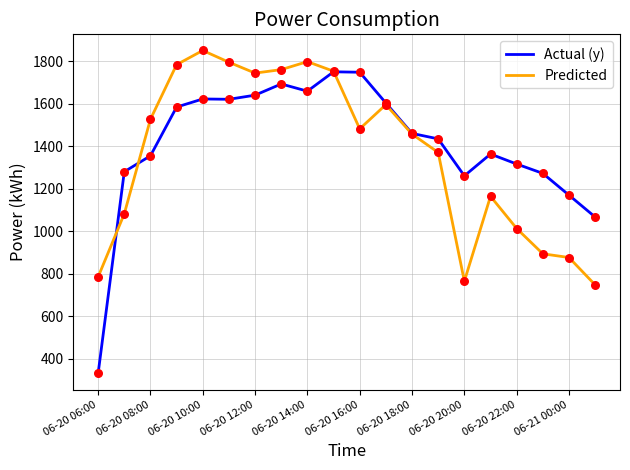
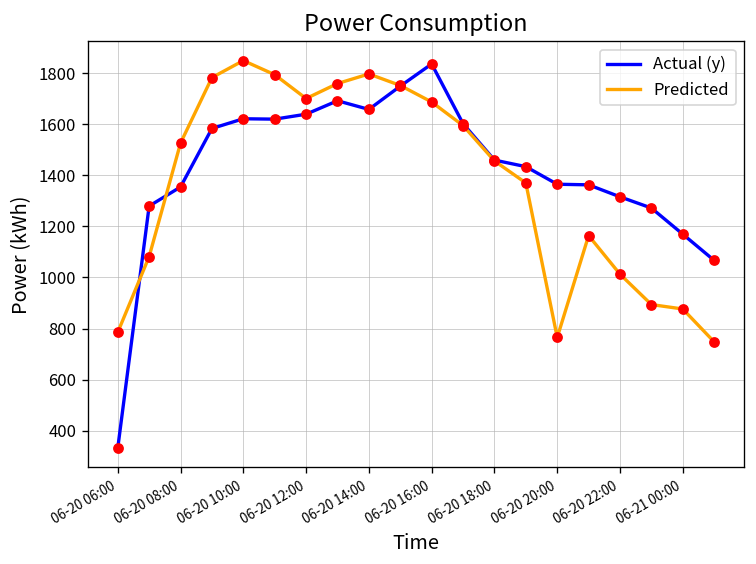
  {
    "Actual (y)": {
      "06-20 06:00": 330,
      "06-20 08:00": 1350,
      "06-20 10:00": 1620,
      "06-20 12:00": 1640,
      "06-20 14:00": 1660,
-     "06-20 16:00": 1750,
-     "06-20 20:00": 1260,
+     "06-20 16:00": 1840,
+     "06-20 20:00": 1370,
      "06-20 22:00": 1320,
      "06-21 00:00": 1170
    },
    "Predicted": {
      "06-20 06:00": 790,
      "06-20 08:00": 1530,
      "06-20 10:00": 1850,
-     "06-20 12:00": 1740,
+     "06-20 12:00": 1700,
      "06-20 14:00": 1800,
-     "06-20 16:00": 1480,
+     "06-20 16:00": 1690,
      "06-20 20:00": 760,
      "06-20 22:00": 1010,
      "06-21 00:00": 880
    }
  }
